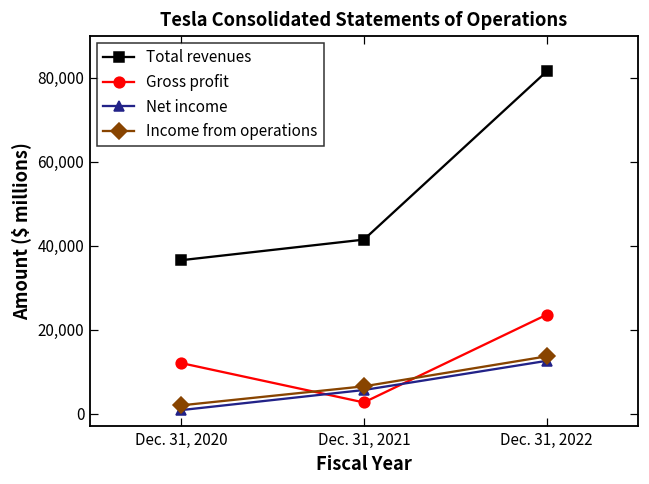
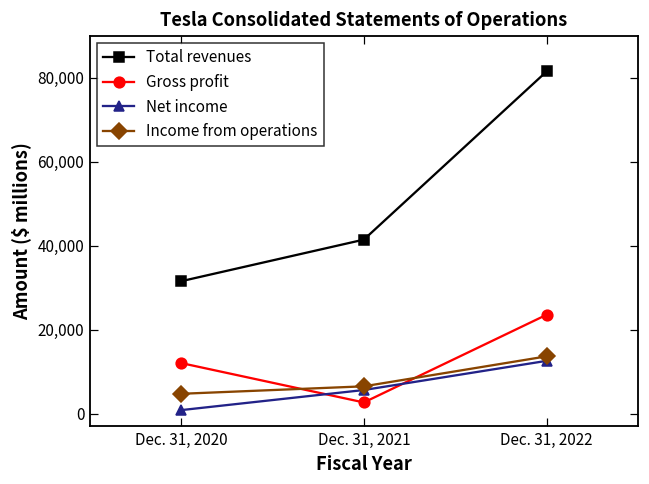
  {
    "Total revenues": {
-     "Dec. 31, 2020": "37,000",
+     "Dec. 31, 2020": "32,000",
      "Dec. 31, 2021": "41,000",
      "Dec. 31, 2022": "81,000"
    },
    "Gross profit": {
      "Dec. 31, 2020": "12,000",
      "Dec. 31, 2021": "3,000",
      "Dec. 31, 2022": "24,000"
    },
    "Net income": {
      "Dec. 31, 2020": "1,000",
      "Dec. 31, 2021": "6,000",
      "Dec. 31, 2022": "13,000"
    },
    "Income from operations": {
-     "Dec. 31, 2020": "2,000",
+     "Dec. 31, 2020": "5,000",
      "Dec. 31, 2021": "7,000",
      "Dec. 31, 2022": "14,000"
    }
  }
